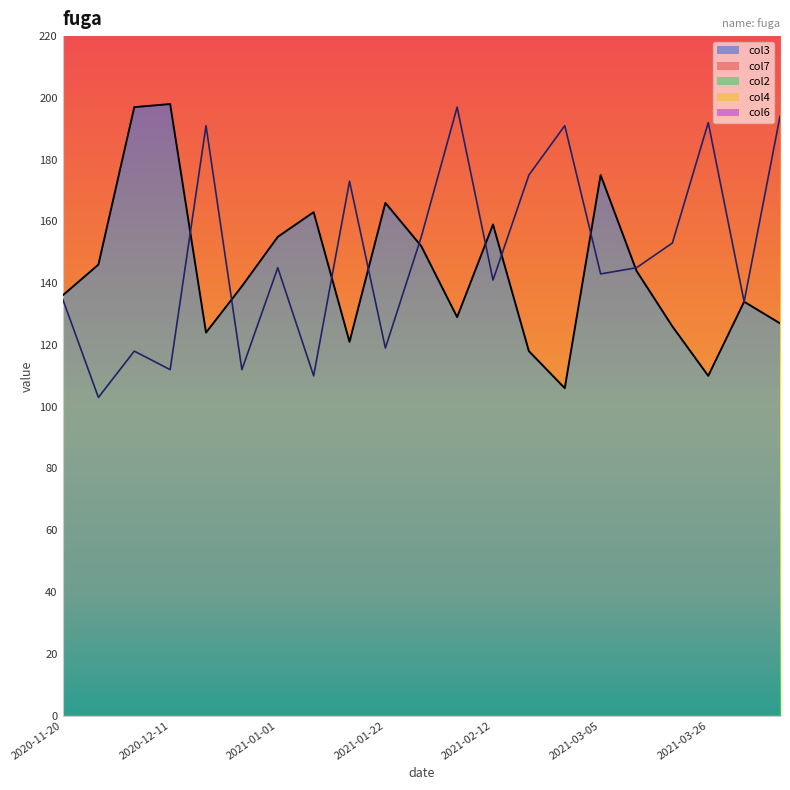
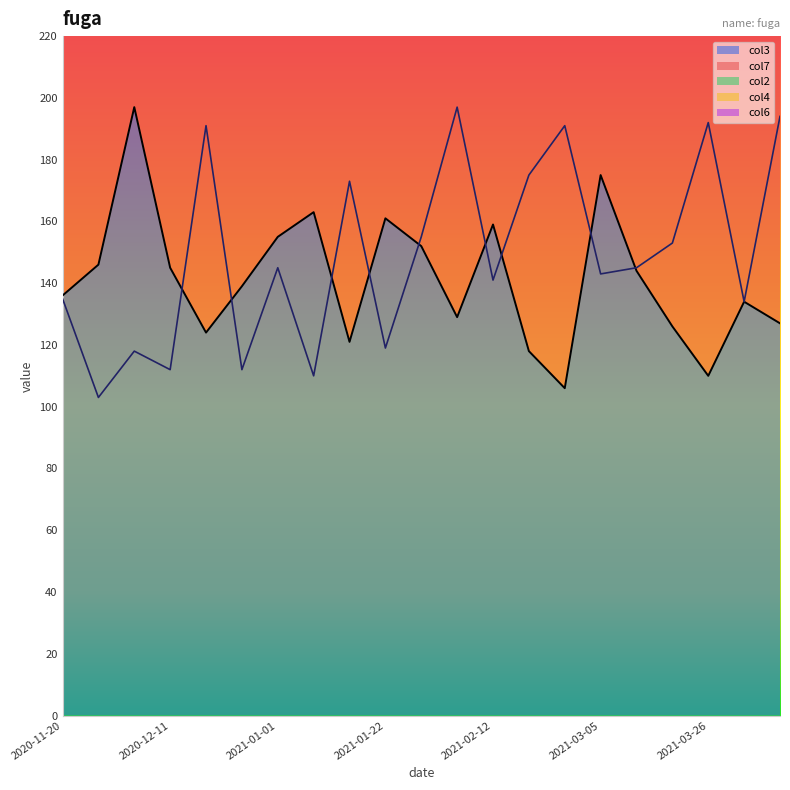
  {
    "col3": {
      "2020-11-20": 136,
-     "2020-12-11": 198,
+     "2020-12-11": 145,
      "2021-01-01": 155,
-     "2021-01-22": 166,
+     "2021-01-22": 161,
      "2021-02-12": 159,
      "2021-03-05": 175,
      "2021-03-26": 110
    }
  }
